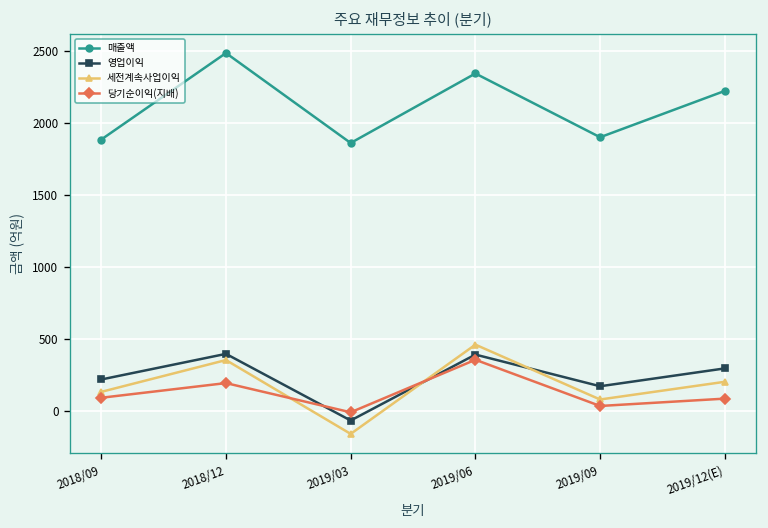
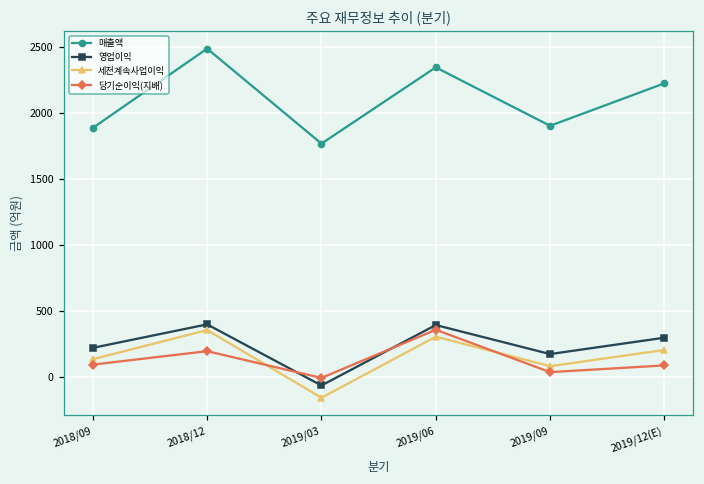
  {
    "매출액": {
      "2018/09": 1890,
      "2018/12": 2490,
-     "2019/03": 1860,
+     "2019/03": 1770,
      "2019/06": 2350,
      "2019/09": 1900,
      "2019/12(E)": 2230
    },
    "영업이익": {
      "2018/09": 220,
      "2018/12": 400,
      "2019/03": -60,
      "2019/06": 390,
      "2019/09": 170,
      "2019/12(E)": 300
    },
    "세전계속사업이익": {
      "2018/09": 140,
      "2018/12": 360,
      "2019/03": -160,
-     "2019/06": 460,
+     "2019/06": 310,
      "2019/09": 80,
      "2019/12(E)": 210
    },
    "당기순이익(지배)": {
      "2018/09": 90,
      "2018/12": 200,
      "2019/03": -10,
      "2019/06": 360,
      "2019/09": 40,
      "2019/12(E)": 90
    }
  }
